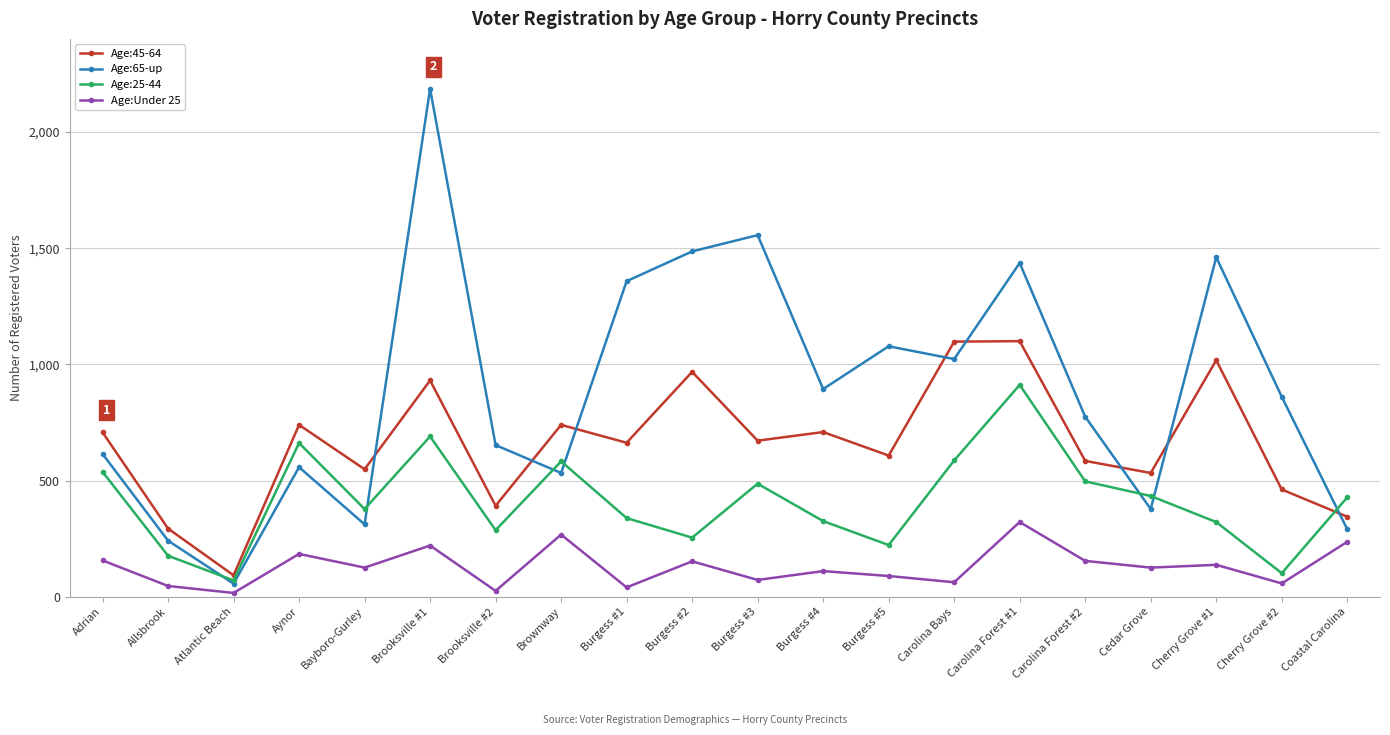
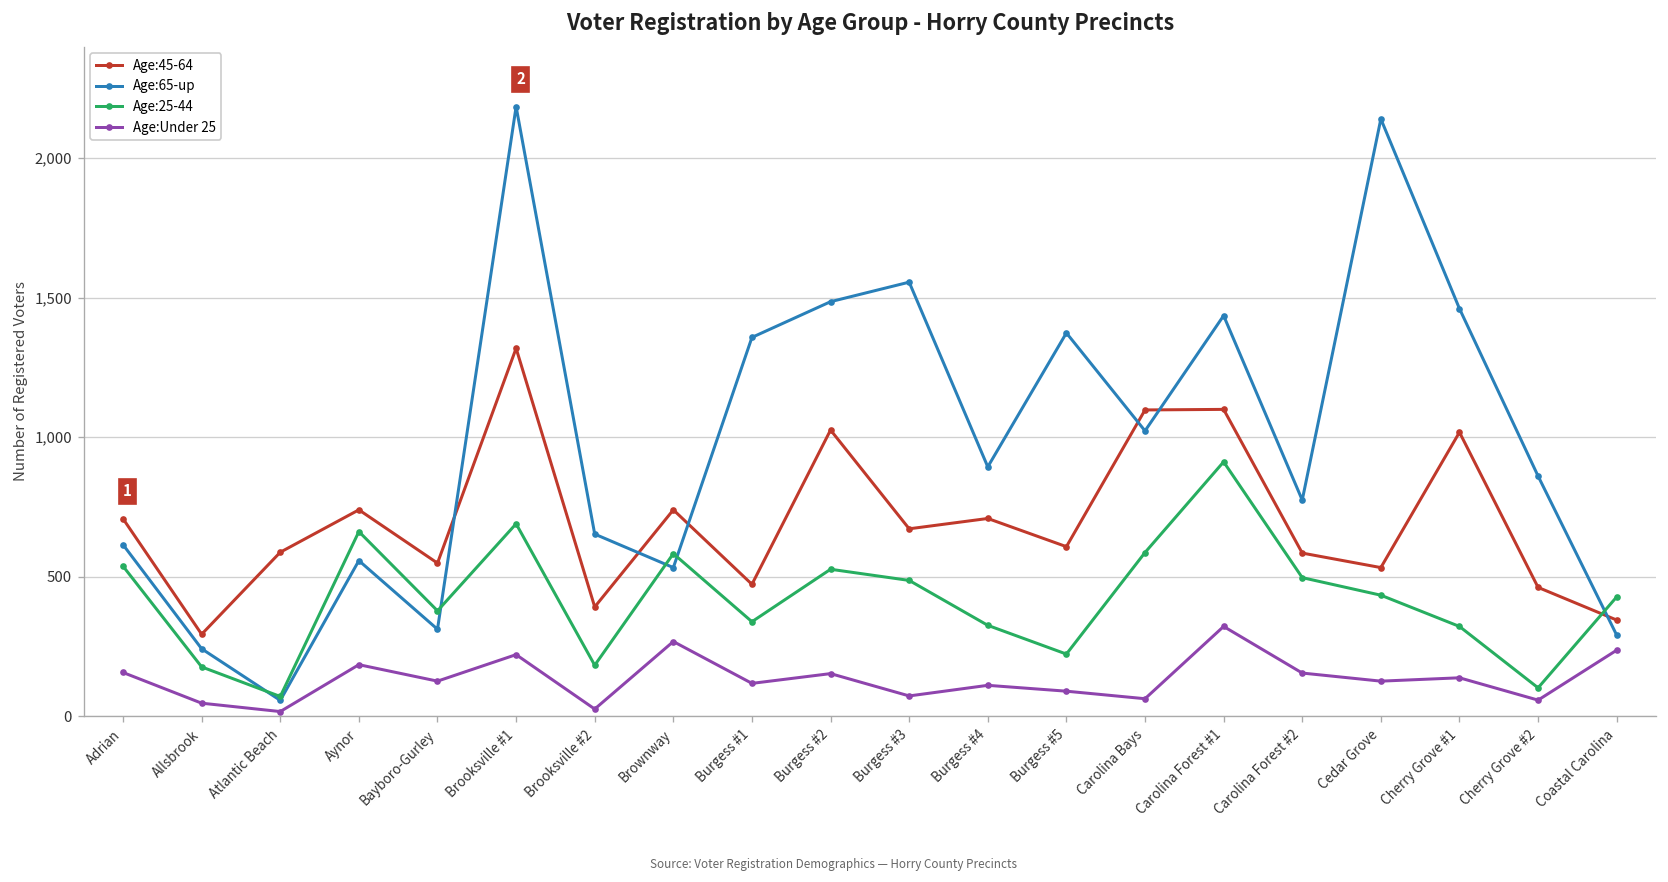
  {
    "Age:45-64": {
      "Allsbrook": "290",
-     "Atlantic Beach": "90",
+     "Atlantic Beach": "590",
      "Aynor": "740",
      "Bayboro-Gurley": "550",
-     "Brooksville #1": "930",
+     "Brooksville #1": "1,320",
      "Brooksville #2": "390",
      "Brownway": "740",
-     "Burgess #1": "660",
-     "Burgess #2": "970",
+     "Burgess #1": "470",
+     "Burgess #2": "1,030",
      "Burgess #3": "670",
      "Burgess #4": "710",
      "Burgess #5": "610",
      "Carolina Bays": "1,100",
      "Carolina Forest #1": "1,100",
      "Carolina Forest #2": "590",
      "Cedar Grove": "530",
      "Cherry Grove #1": "1,020",
      "Cherry Grove #2": "460",
      "Coastal Carolina": "350"
    },
    "Age:65-up": {
      "Adrian": "620",
      "Allsbrook": "240",
      "Atlantic Beach": "60",
      "Aynor": "560",
      "Bayboro-Gurley": "310",
      "Brooksville #2": "650",
      "Brownway": "530",
      "Burgess #1": "1,360",
      "Burgess #2": "1,490",
      "Burgess #3": "1,560",
      "Burgess #4": "890",
-     "Burgess #5": "1,080",
+     "Burgess #5": "1,370",
      "Carolina Bays": "1,020",
      "Carolina Forest #1": "1,440",
      "Carolina Forest #2": "780",
-     "Cedar Grove": "380",
+     "Cedar Grove": "2,140",
      "Cherry Grove #1": "1,460",
      "Cherry Grove #2": "860",
      "Coastal Carolina": "290"
    },
    "Age:25-44": {
      "Adrian": "540",
      "Allsbrook": "180",
      "Atlantic Beach": "70",
      "Aynor": "660",
      "Bayboro-Gurley": "380",
      "Brooksville #1": "690",
-     "Brooksville #2": "290",
+     "Brooksville #2": "180",
      "Brownway": "580",
      "Burgess #1": "340",
-     "Burgess #2": "260",
+     "Burgess #2": "530",
      "Burgess #3": "490",
      "Burgess #4": "330",
      "Burgess #5": "220",
      "Carolina Bays": "590",
      "Carolina Forest #1": "910",
      "Carolina Forest #2": "500",
      "Cedar Grove": "430",
      "Cherry Grove #1": "320",
      "Cherry Grove #2": "100",
      "Coastal Carolina": "430"
    },
    "Age:Under 25": {
      "Adrian": "160",
      "Allsbrook": "50",
      "Atlantic Beach": "20",
      "Aynor": "190",
      "Bayboro-Gurley": "130",
      "Brooksville #1": "220",
      "Brooksville #2": "30",
      "Brownway": "270",
-     "Burgess #1": "40",
+     "Burgess #1": "120",
      "Burgess #2": "150",
      "Burgess #3": "70",
      "Burgess #4": "110",
      "Burgess #5": "90",
      "Carolina Bays": "60",
      "Carolina Forest #1": "320",
      "Carolina Forest #2": "160",
      "Cedar Grove": "130",
      "Cherry Grove #1": "140",
      "Cherry Grove #2": "60",
      "Coastal Carolina": "240"
    }
  }
